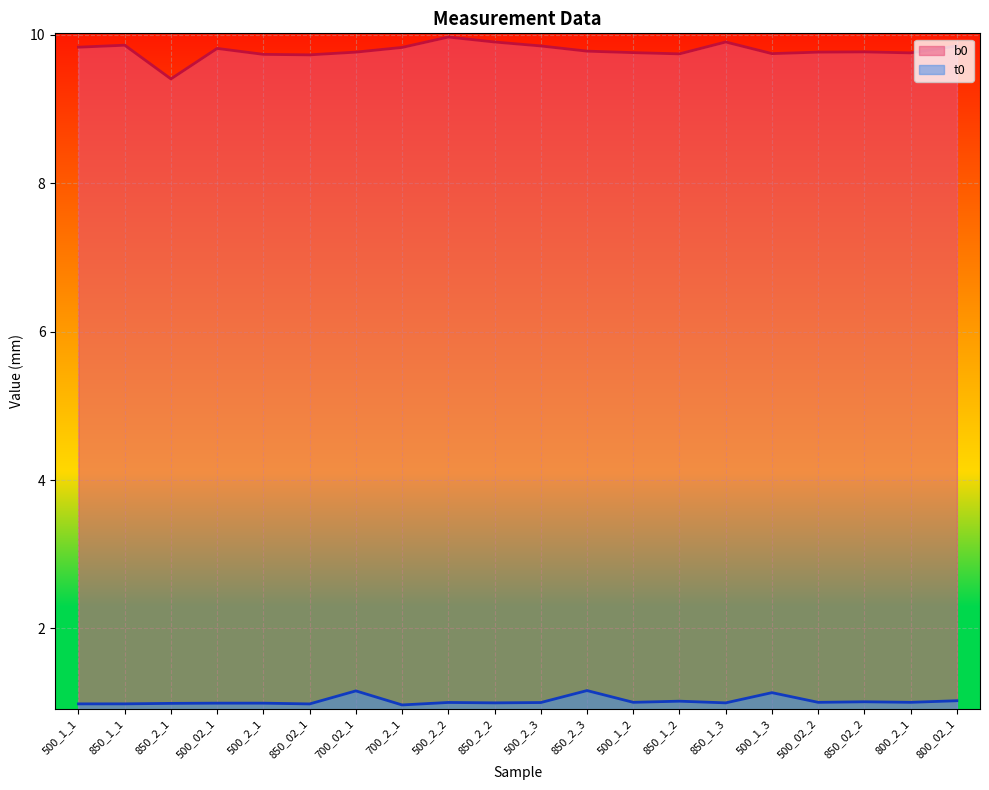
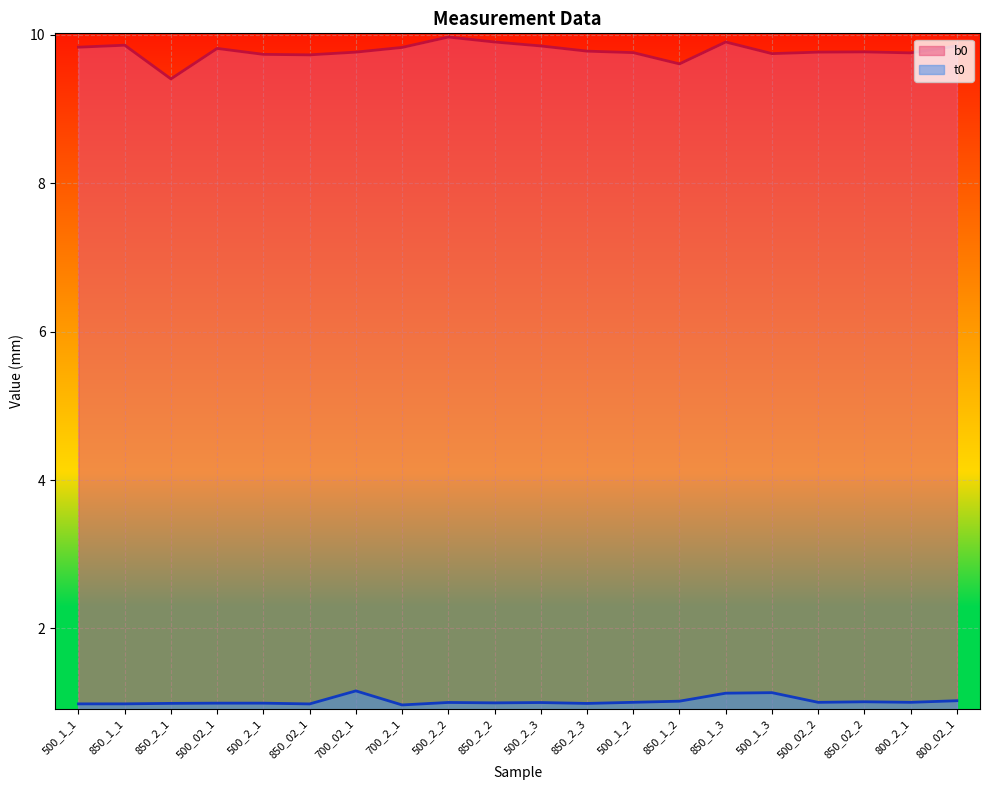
  {
    "b0": {
      "500_1_1": 9.8,
      "850_1_1": 9.9,
      "850_2_1": 9.4,
      "500_02_1": 9.8,
      "500_2_1": 9.7,
      "850_02_1": 9.7,
      "700_02_1": 9.8,
      "700_2_1": 9.8,
      "500_2_2": 10.0,
      "850_2_2": 9.9,
      "500_2_3": 9.9,
      "850_2_3": 9.8,
      "500_1_2": 9.8,
-     "850_1_2": 9.7,
+     "850_1_2": 9.6,
      "850_1_3": 9.9,
      "500_1_3": 9.7,
      "500_02_2": 9.8,
      "850_02_2": 9.8,
      "800_2_1": 9.8
    },
    "t0": {
      "500_1_1": 1.0,
      "850_1_1": 1.0,
      "850_2_1": 1.0,
      "500_02_1": 1.0,
      "500_2_1": 1.0,
      "850_02_1": 1.0,
      "700_02_1": 1.2,
      "700_2_1": 1.0,
      "500_2_2": 1.0,
      "850_2_2": 1.0,
      "500_2_3": 1.0,
-     "850_2_3": 1.2,
+     "850_2_3": 1.0,
      "500_1_2": 1.0,
      "850_1_2": 1.0,
-     "850_1_3": 1.0,
+     "850_1_3": 1.1,
      "500_1_3": 1.1,
      "500_02_2": 1.0,
      "850_02_2": 1.0,
      "800_2_1": 1.0,
      "800_02_1": 1.0
    }
  }
